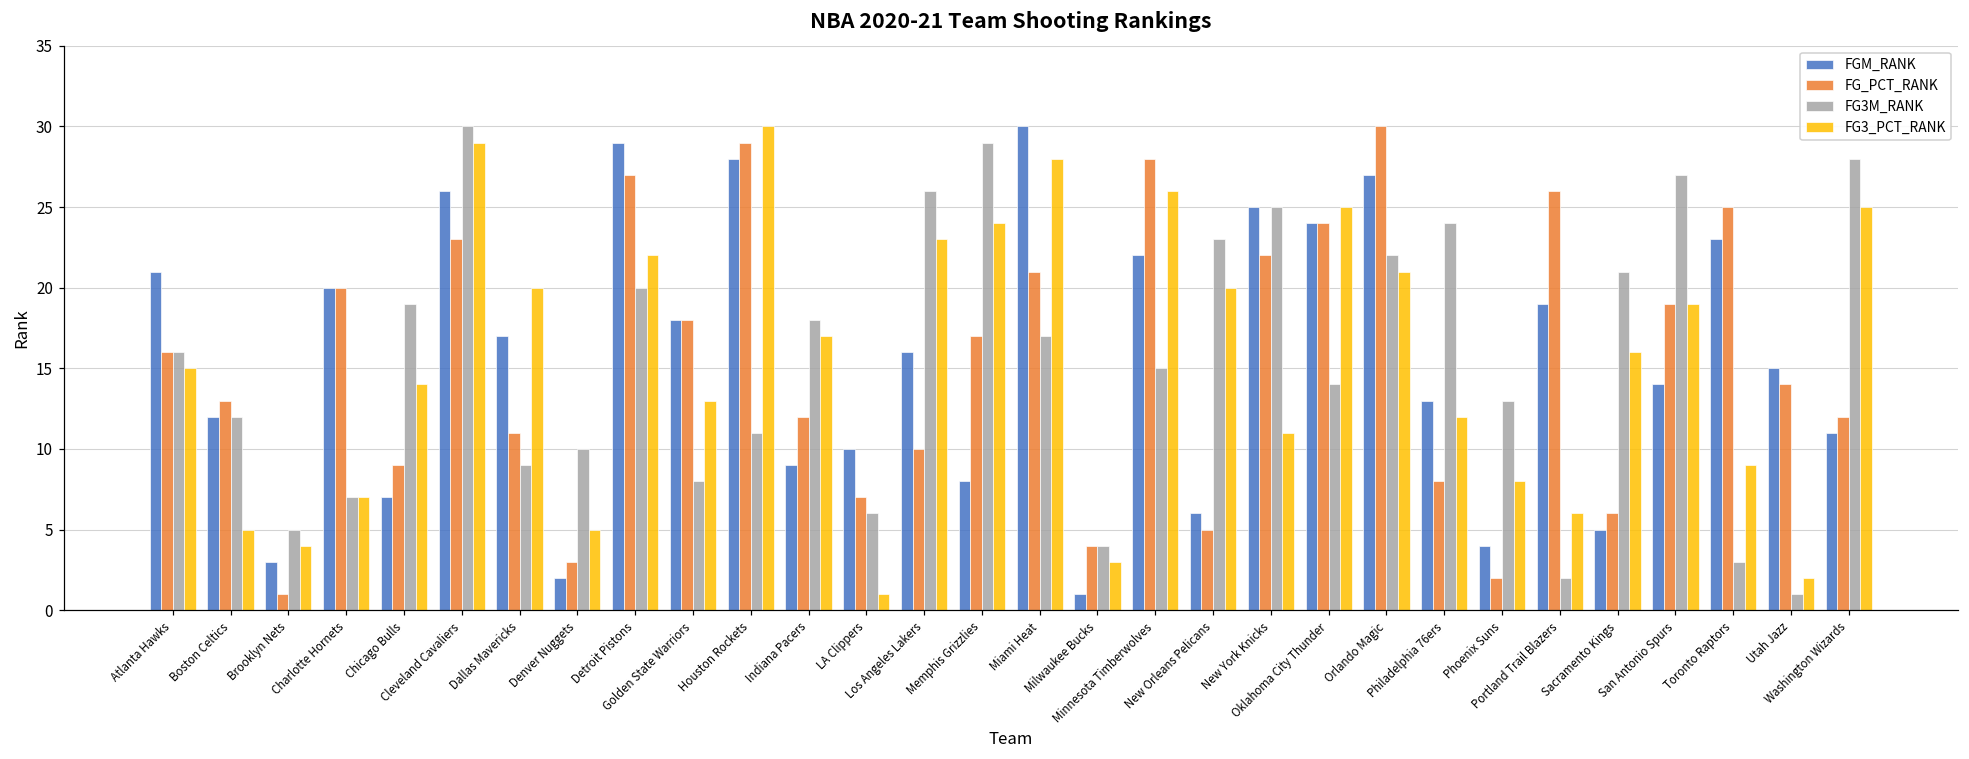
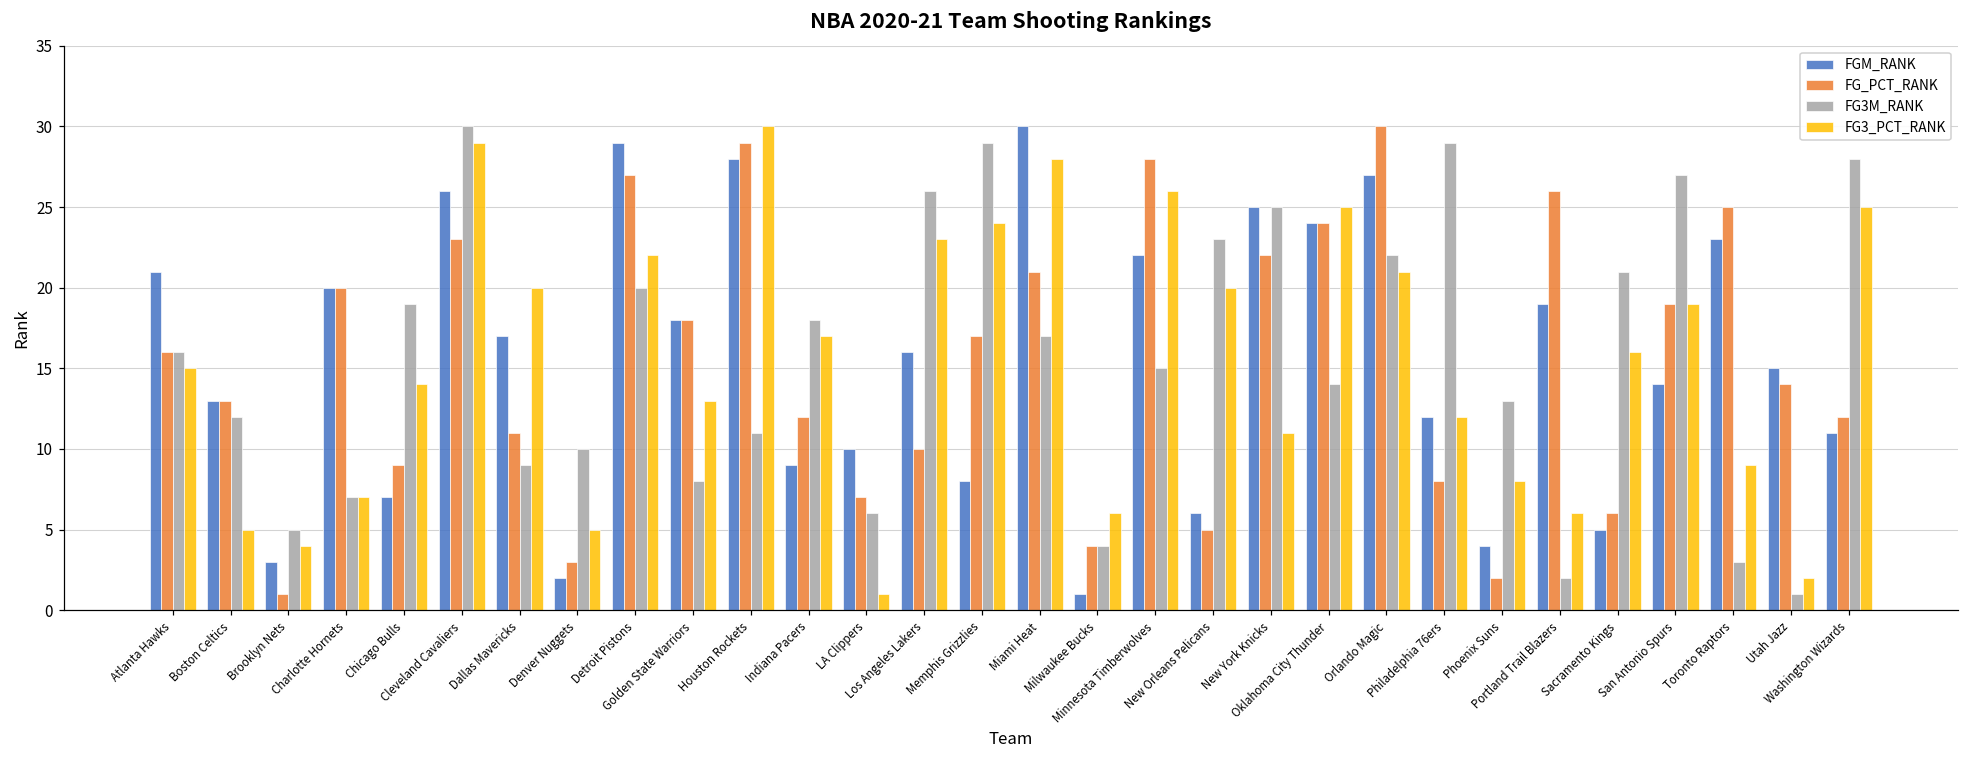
  {
    "FGM_RANK": {
      "Atlanta Hawks": 21,
-     "Boston Celtics": 12,
+     "Boston Celtics": 13,
      "Brooklyn Nets": 3,
      "Charlotte Hornets": 20,
      "Chicago Bulls": 7,
      "Cleveland Cavaliers": 26,
      "Dallas Mavericks": 17,
      "Denver Nuggets": 2,
      "Detroit Pistons": 29,
      "Golden State Warriors": 18,
      "Houston Rockets": 28,
      "Indiana Pacers": 9,
      "LA Clippers": 10,
      "Los Angeles Lakers": 16,
      "Memphis Grizzlies": 8,
      "Miami Heat": 30,
      "Milwaukee Bucks": 1,
      "Minnesota Timberwolves": 22,
      "New Orleans Pelicans": 6,
      "New York Knicks": 25,
      "Oklahoma City Thunder": 24,
      "Orlando Magic": 27,
-     "Philadelphia 76ers": 13,
+     "Philadelphia 76ers": 12,
      "Phoenix Suns": 4,
      "Portland Trail Blazers": 19,
      "Sacramento Kings": 5,
      "San Antonio Spurs": 14,
      "Toronto Raptors": 23,
      "Utah Jazz": 15,
      "Washington Wizards": 11
    },
    "FG_PCT_RANK": {
      "Atlanta Hawks": 16,
      "Boston Celtics": 13,
      "Brooklyn Nets": 1,
      "Charlotte Hornets": 20,
      "Chicago Bulls": 9,
      "Cleveland Cavaliers": 23,
      "Dallas Mavericks": 11,
      "Denver Nuggets": 3,
      "Detroit Pistons": 27,
      "Golden State Warriors": 18,
      "Houston Rockets": 29,
      "Indiana Pacers": 12,
      "LA Clippers": 7,
      "Los Angeles Lakers": 10,
      "Memphis Grizzlies": 17,
      "Miami Heat": 21,
      "Milwaukee Bucks": 4,
      "Minnesota Timberwolves": 28,
      "New Orleans Pelicans": 5,
      "New York Knicks": 22,
      "Oklahoma City Thunder": 24,
      "Orlando Magic": 30,
      "Philadelphia 76ers": 8,
      "Phoenix Suns": 2,
      "Portland Trail Blazers": 26,
      "Sacramento Kings": 6,
      "San Antonio Spurs": 19,
      "Toronto Raptors": 25,
      "Utah Jazz": 14,
      "Washington Wizards": 12
    },
    "FG3M_RANK": {
      "Atlanta Hawks": 16,
      "Boston Celtics": 12,
      "Brooklyn Nets": 5,
      "Charlotte Hornets": 7,
      "Chicago Bulls": 19,
      "Cleveland Cavaliers": 30,
      "Dallas Mavericks": 9,
      "Denver Nuggets": 10,
      "Detroit Pistons": 20,
      "Golden State Warriors": 8,
      "Houston Rockets": 11,
      "Indiana Pacers": 18,
      "LA Clippers": 6,
      "Los Angeles Lakers": 26,
      "Memphis Grizzlies": 29,
      "Miami Heat": 17,
      "Milwaukee Bucks": 4,
      "Minnesota Timberwolves": 15,
      "New Orleans Pelicans": 23,
      "New York Knicks": 25,
      "Oklahoma City Thunder": 14,
      "Orlando Magic": 22,
-     "Philadelphia 76ers": 24,
+     "Philadelphia 76ers": 29,
      "Phoenix Suns": 13,
      "Portland Trail Blazers": 2,
      "Sacramento Kings": 21,
      "San Antonio Spurs": 27,
      "Toronto Raptors": 3,
      "Utah Jazz": 1,
      "Washington Wizards": 28
    },
    "FG3_PCT_RANK": {
      "Atlanta Hawks": 15,
      "Boston Celtics": 5,
      "Brooklyn Nets": 4,
      "Charlotte Hornets": 7,
      "Chicago Bulls": 14,
      "Cleveland Cavaliers": 29,
      "Dallas Mavericks": 20,
      "Denver Nuggets": 5,
      "Detroit Pistons": 22,
      "Golden State Warriors": 13,
      "Houston Rockets": 30,
      "Indiana Pacers": 17,
      "LA Clippers": 1,
      "Los Angeles Lakers": 23,
      "Memphis Grizzlies": 24,
      "Miami Heat": 28,
-     "Milwaukee Bucks": 3,
+     "Milwaukee Bucks": 6,
      "Minnesota Timberwolves": 26,
      "New Orleans Pelicans": 20,
      "New York Knicks": 11,
      "Oklahoma City Thunder": 25,
      "Orlando Magic": 21,
      "Philadelphia 76ers": 12,
      "Phoenix Suns": 8,
      "Portland Trail Blazers": 6,
      "Sacramento Kings": 16,
      "San Antonio Spurs": 19,
      "Toronto Raptors": 9,
      "Utah Jazz": 2,
      "Washington Wizards": 25
    }
  }
